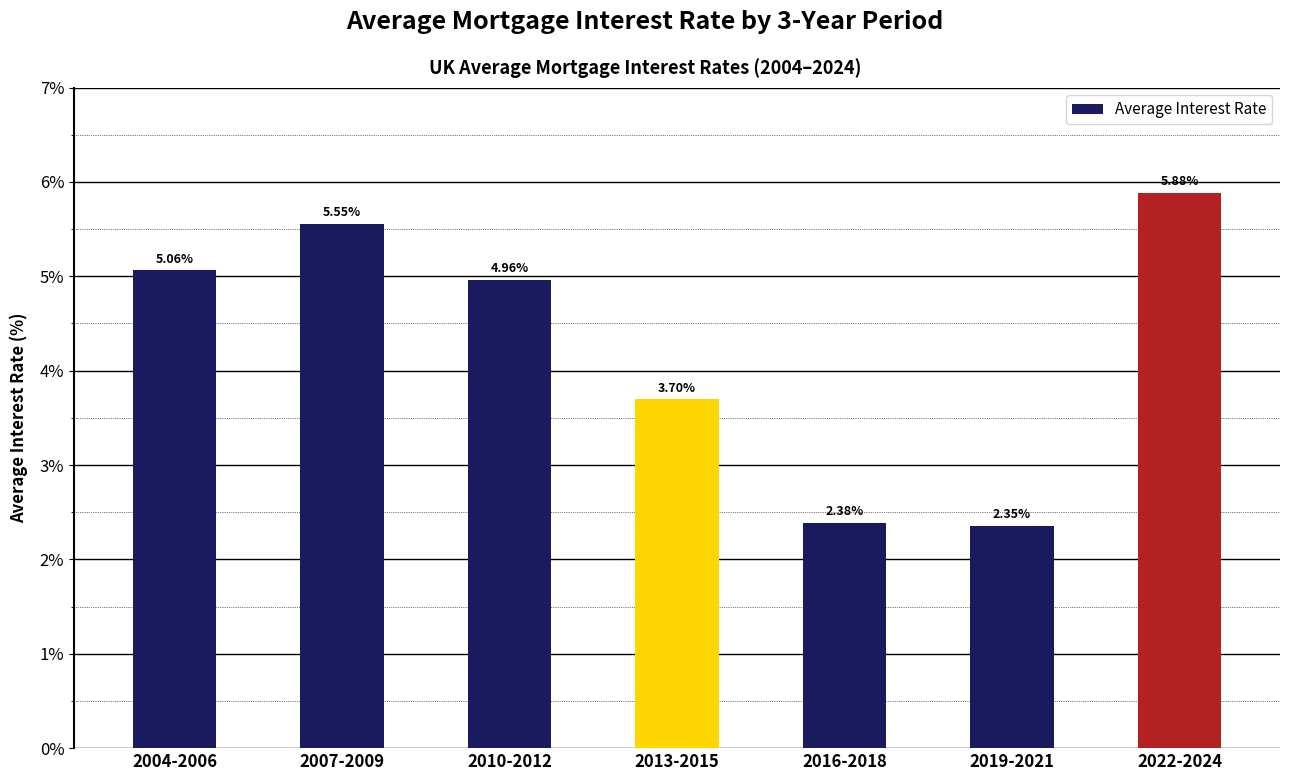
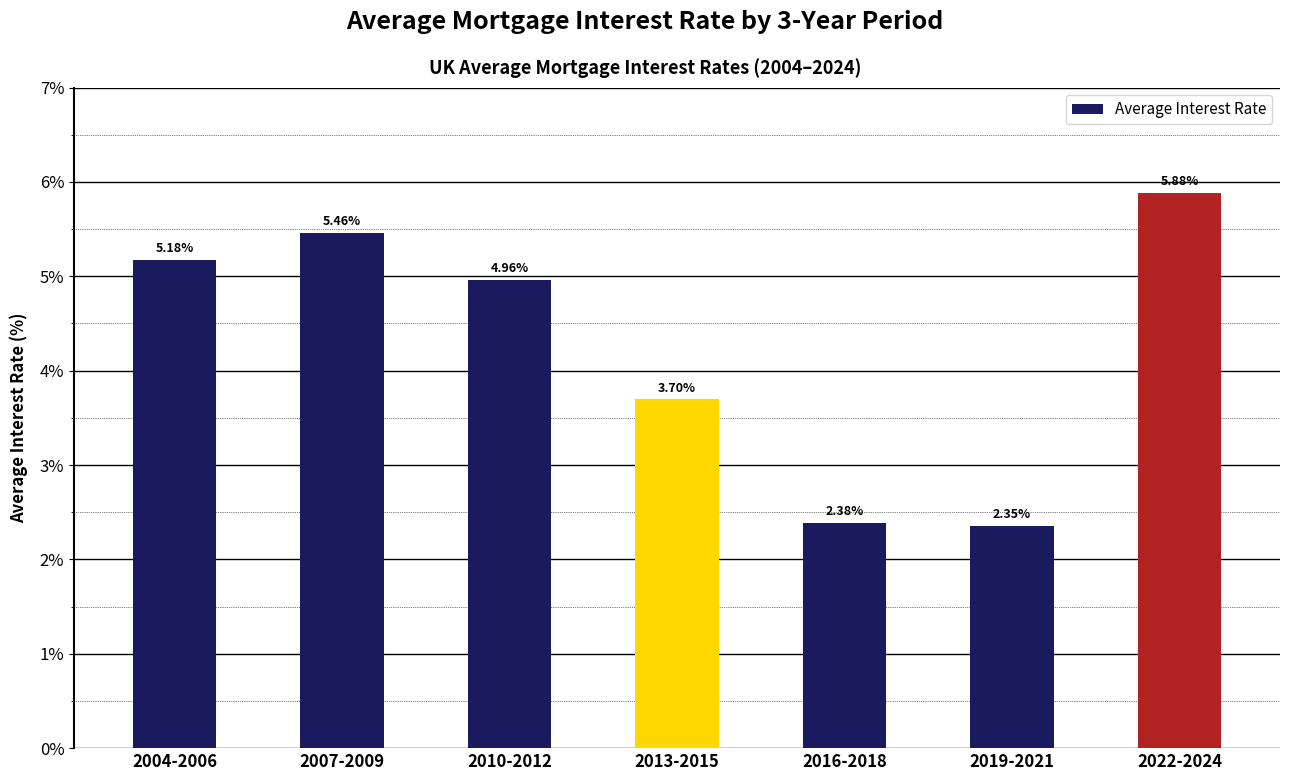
  {
-   "2004-2006": "5.06%",
-   "2007-2009": "5.55%",
+   "2004-2006": "5.18%",
+   "2007-2009": "5.46%",
    "2010-2012": "4.96%",
    "2013-2015": "3.70%",
    "2016-2018": "2.38%",
    "2019-2021": "2.35%",
    "2022-2024": "5.88%"
  }
